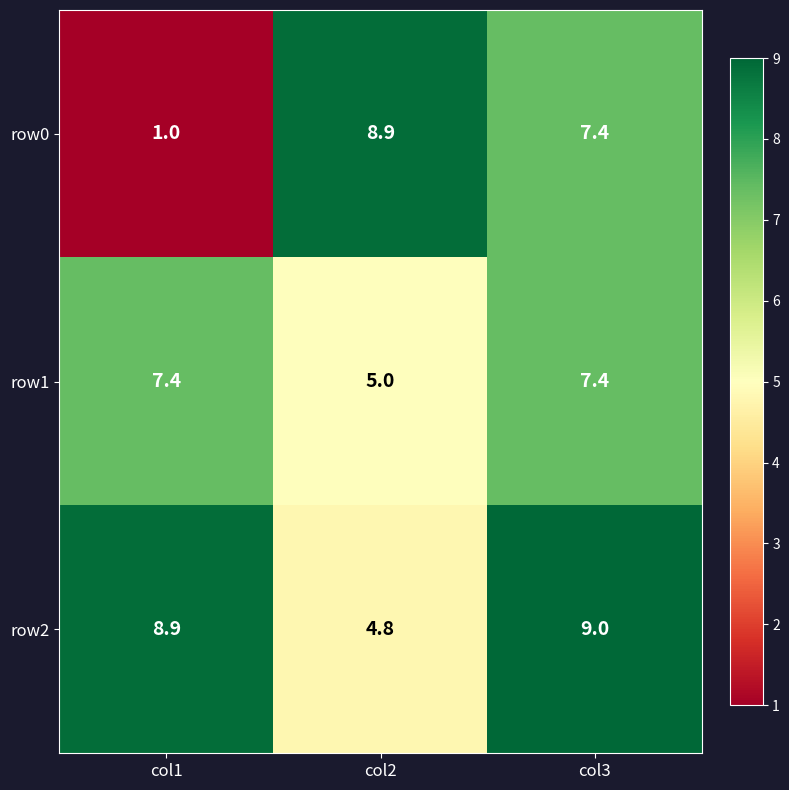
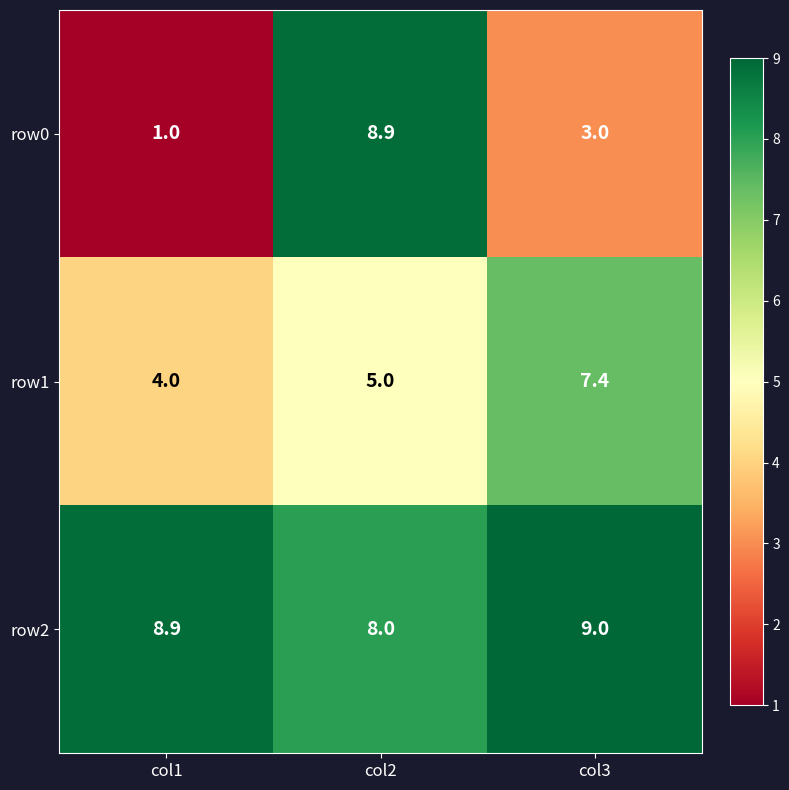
  {
    "row0": {
      "col1": 1.0,
      "col2": 8.9,
-     "col3": 7.4
+     "col3": 3.0
    },
    "row1": {
-     "col1": 7.4,
+     "col1": 4.0,
      "col2": 5.0,
      "col3": 7.4
    },
    "row2": {
      "col1": 8.9,
-     "col2": 4.8,
+     "col2": 8.0,
      "col3": 9.0
    }
  }
